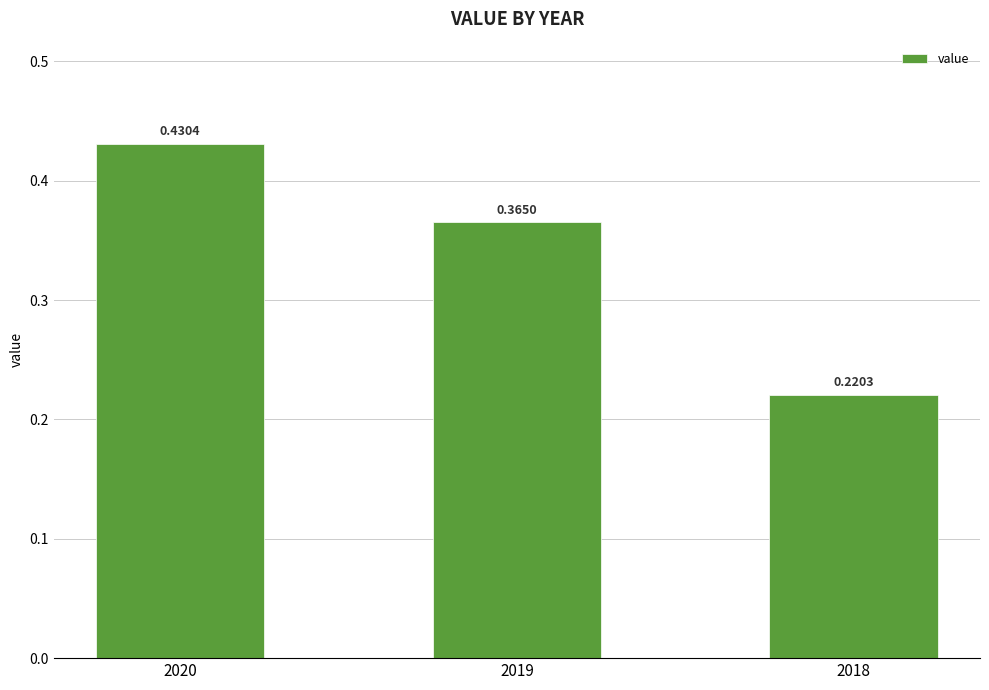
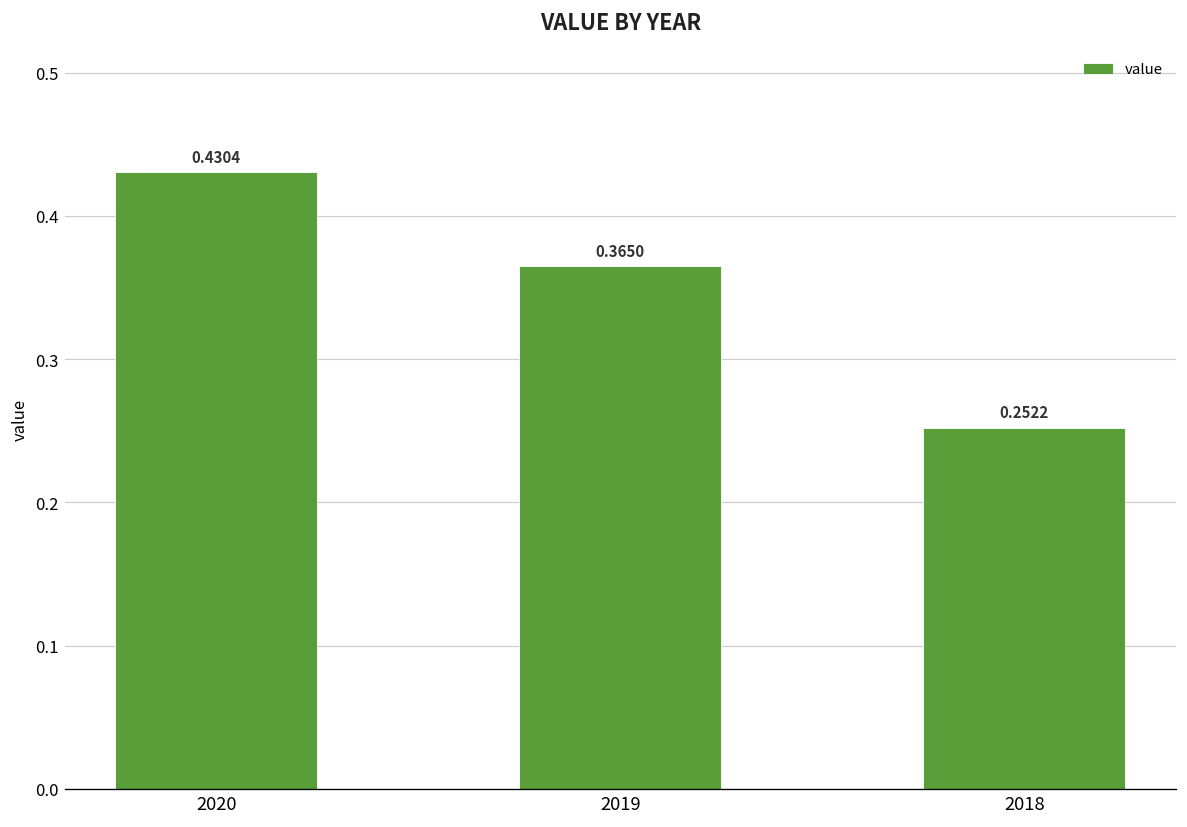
  {
    "2020": 0.4304,
    "2019": 0.3650,
-   "2018": 0.2203
+   "2018": 0.2522
  }
